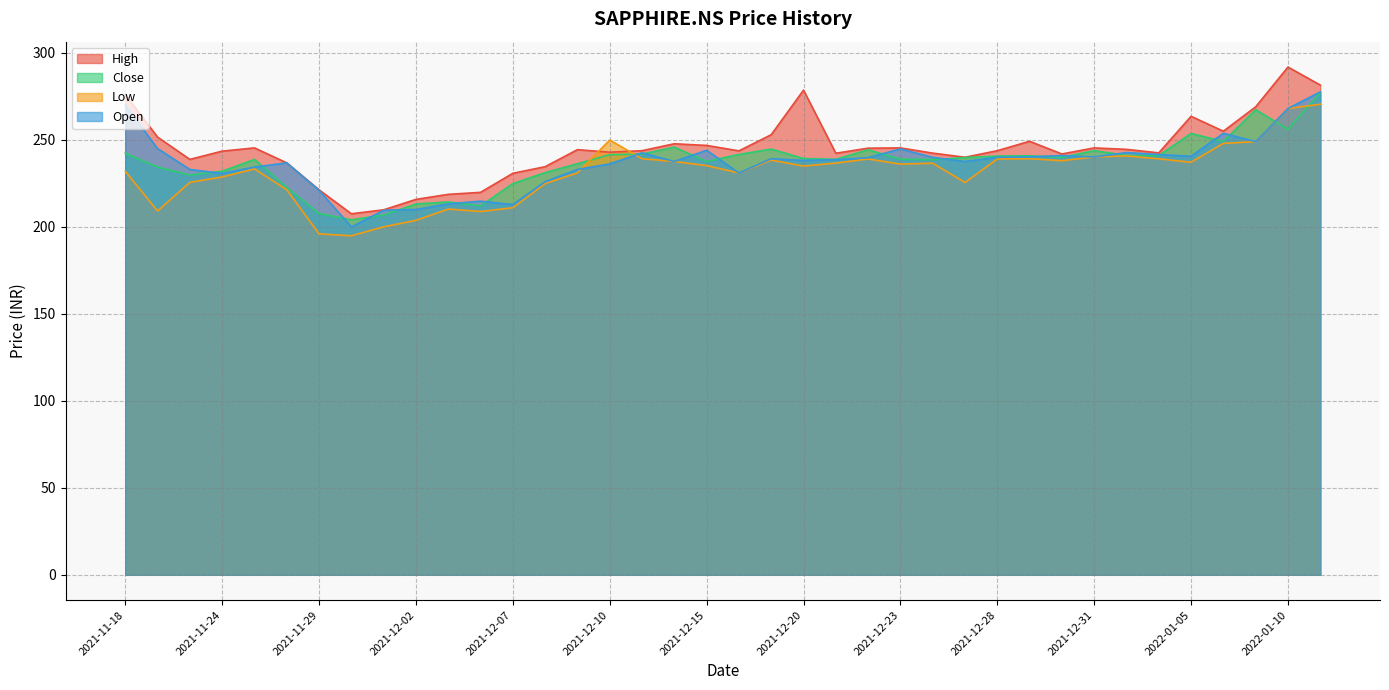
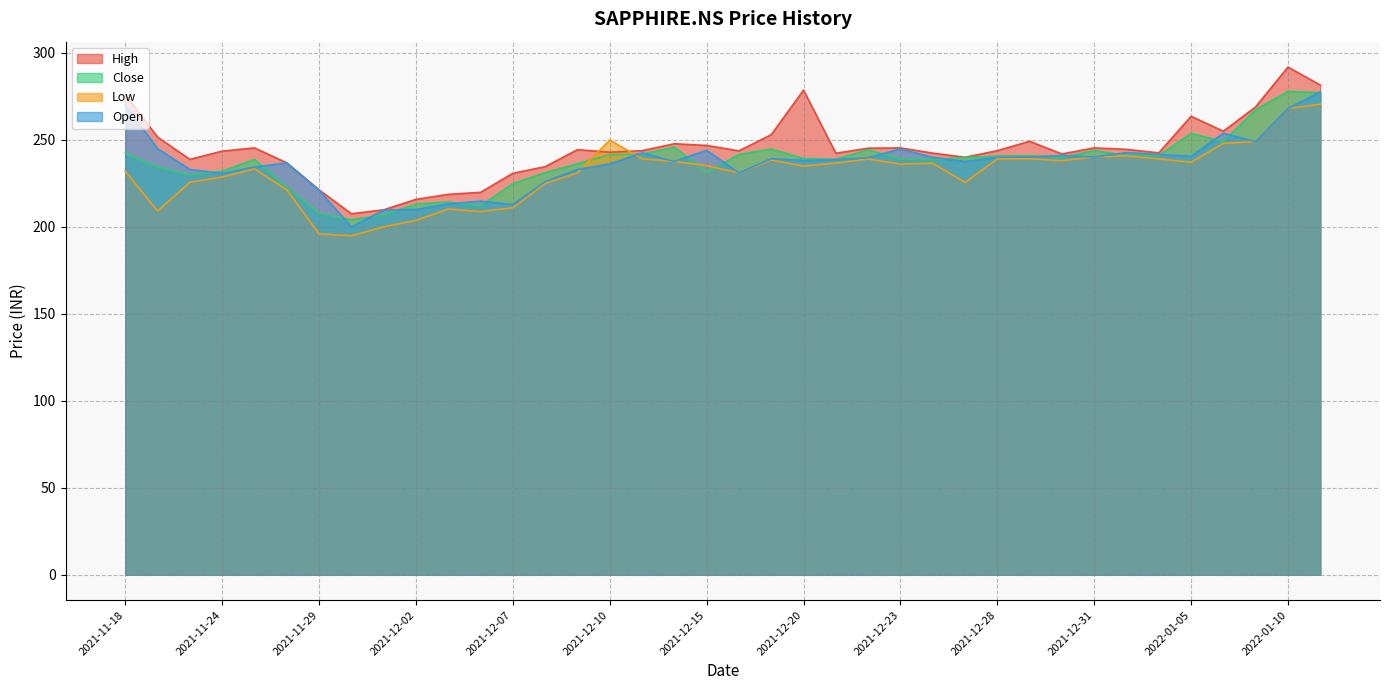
  {
    "High": {
      "2021-11-24": 244,
      "2021-12-02": 216,
      "2021-12-07": 231,
      "2021-12-15": 247,
      "2021-12-20": 279,
      "2021-12-28": 244,
      "2021-12-31": 245,
      "2022-01-05": 264,
      "2022-01-10": 292
    },
    "Close": {
      "2021-11-18": 242,
      "2021-11-29": 208,
      "2021-12-02": 213,
      "2021-12-07": 225,
-     "2021-12-15": 238,
+     "2021-12-15": 231,
      "2021-12-23": 239,
      "2021-12-31": 244,
      "2022-01-05": 254,
-     "2022-01-10": 256
+     "2022-01-10": 278
    },
    "Low": {
      "2021-11-18": 232,
      "2021-11-24": 229,
      "2021-11-29": 196,
      "2021-12-02": 204,
      "2021-12-07": 211,
      "2021-12-10": 250,
      "2021-12-15": 235,
      "2021-12-20": 235,
      "2021-12-23": 236,
      "2022-01-05": 237
    },
    "Open": {
      "2021-12-02": 210,
      "2021-12-07": 213,
      "2021-12-10": 236,
      "2021-12-15": 244,
      "2022-01-05": 241
    }
  }
